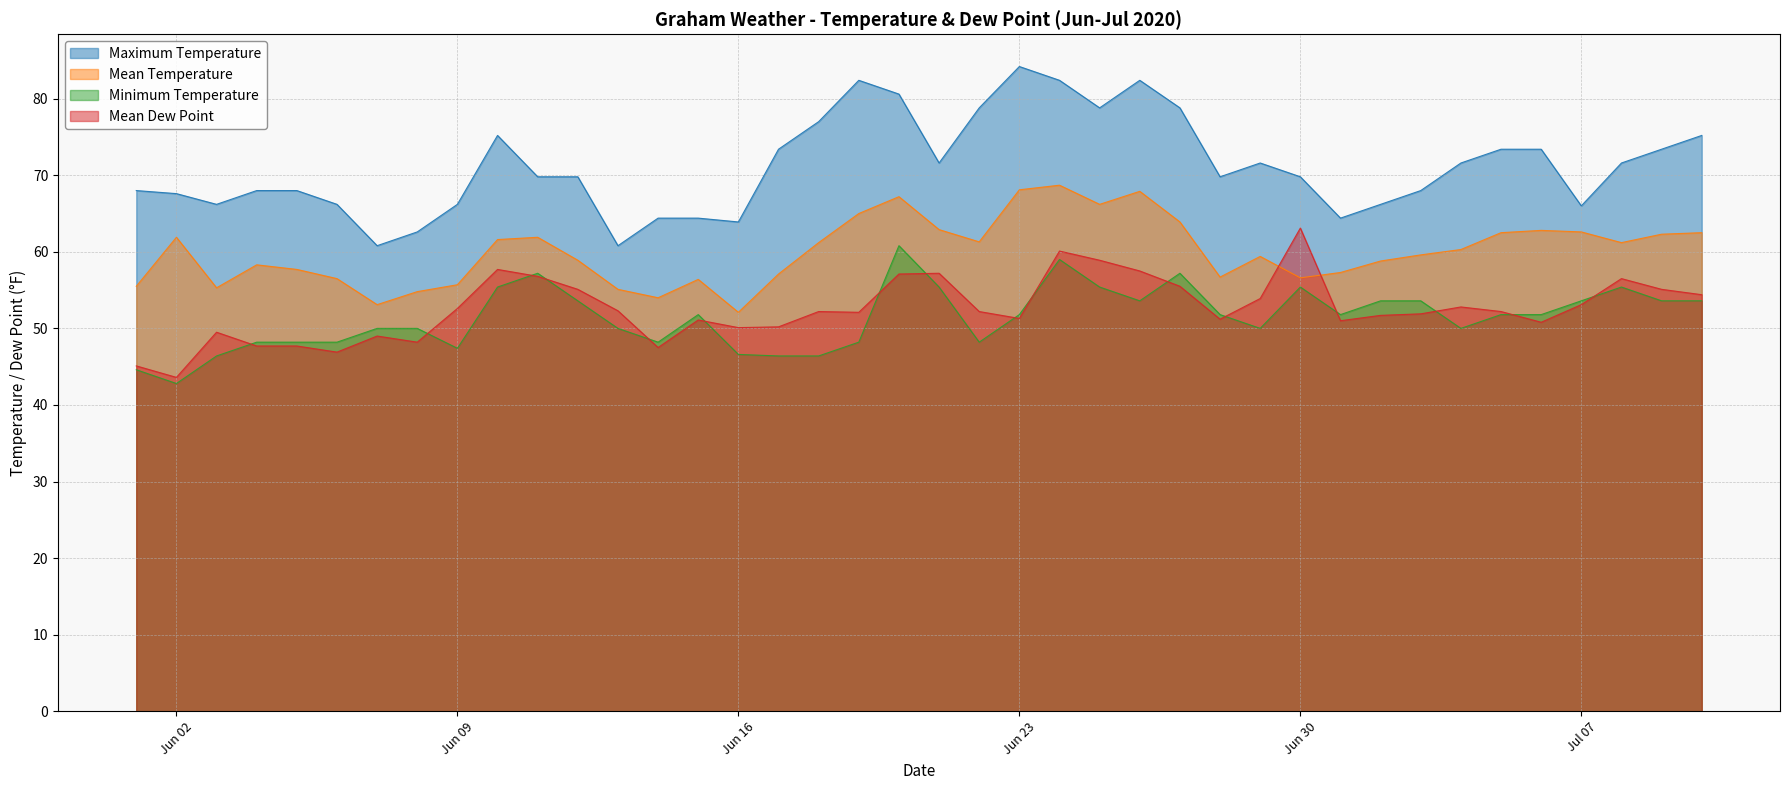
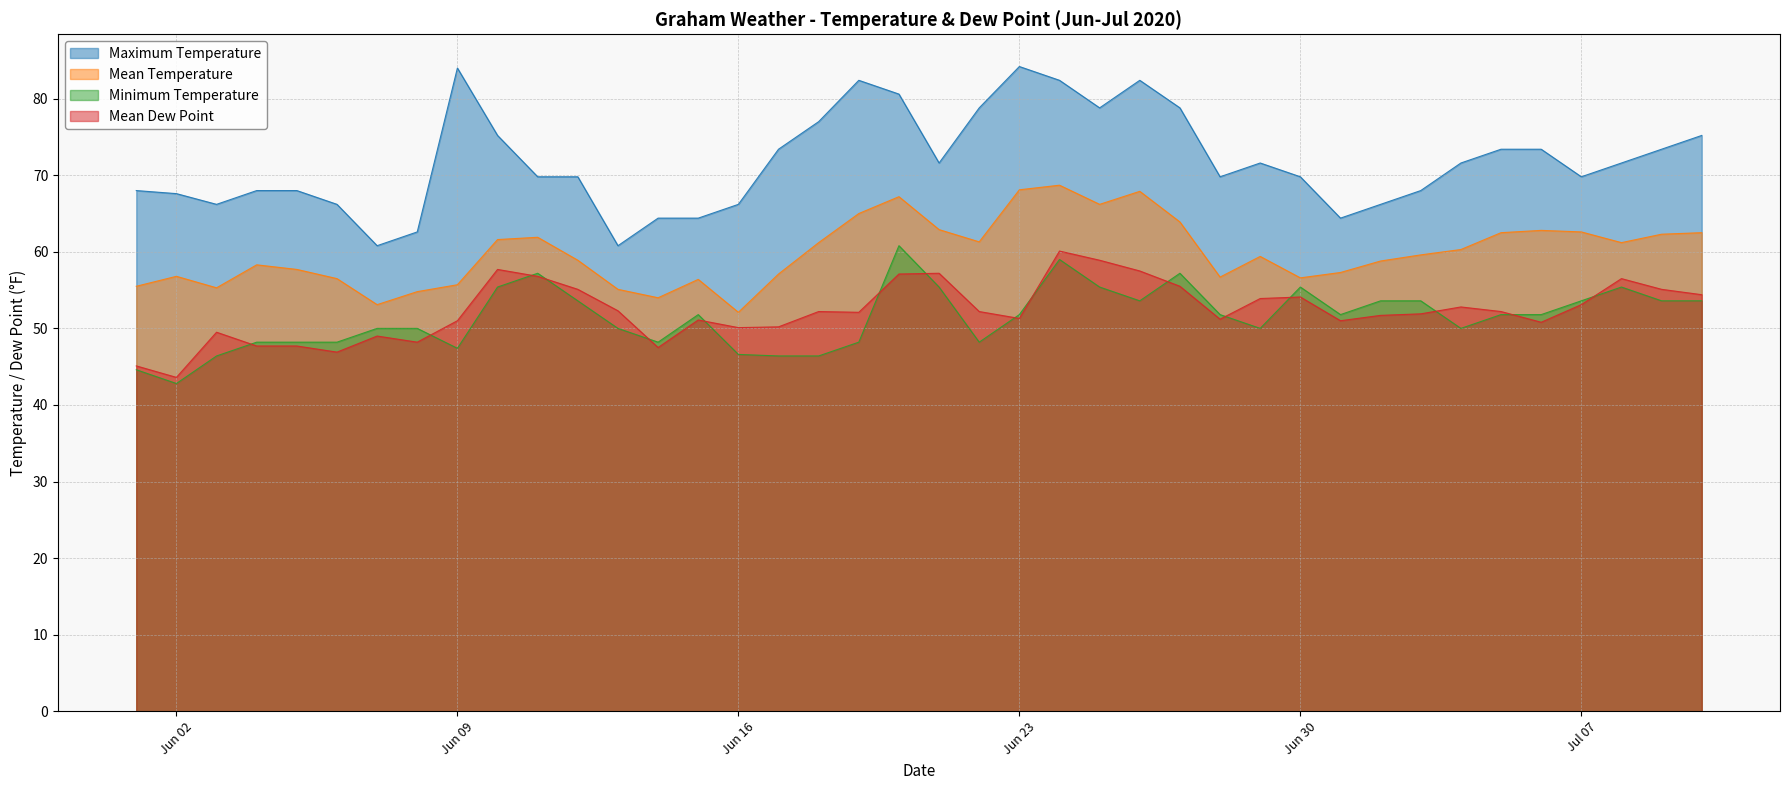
  {
    "Maximum Temperature": {
      "Jun 02": 68,
-     "Jun 09": 66,
-     "Jun 16": 64,
+     "Jun 09": 84,
+     "Jun 16": 66,
      "Jun 23": 84,
      "Jun 30": 70,
-     "Jul 07": 66
+     "Jul 07": 70
    },
    "Mean Temperature": {
-     "Jun 02": 62,
+     "Jun 02": 57,
      "Jun 09": 56,
      "Jun 16": 52,
      "Jun 23": 68,
      "Jun 30": 57,
      "Jul 07": 63
    },
    "Minimum Temperature": {
      "Jun 02": 43,
      "Jun 09": 47,
      "Jun 16": 47,
      "Jun 23": 52,
      "Jun 30": 55,
      "Jul 07": 54
    },
    "Mean Dew Point": {
      "Jun 02": 44,
-     "Jun 09": 53,
+     "Jun 09": 51,
      "Jun 16": 50,
      "Jun 23": 51,
-     "Jun 30": 63,
+     "Jun 30": 54,
      "Jul 07": 53
    }
  }
